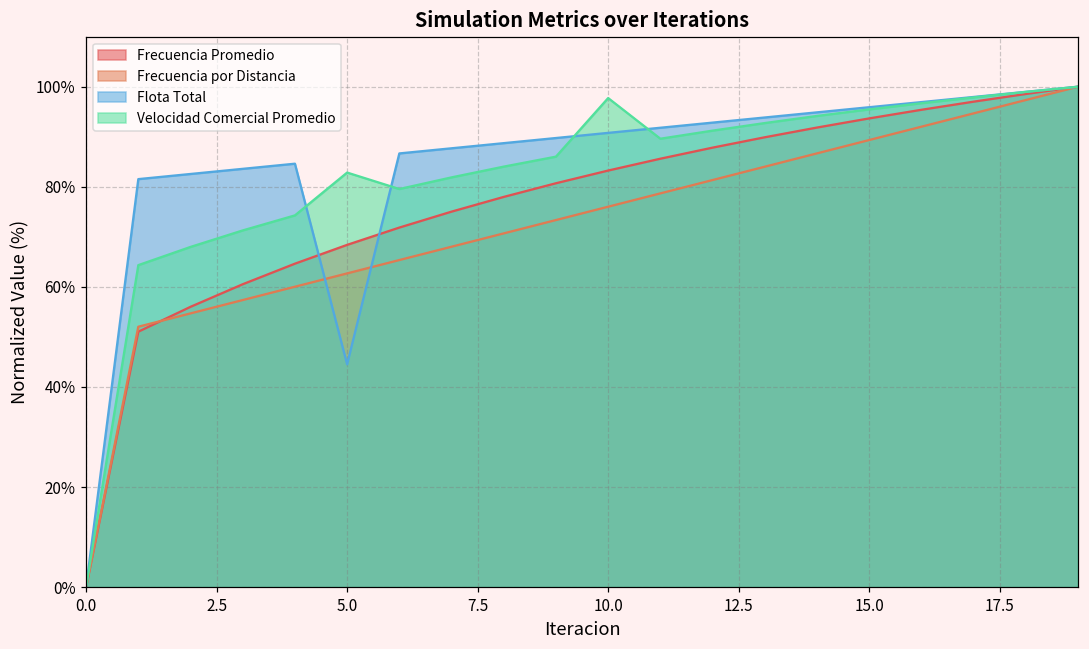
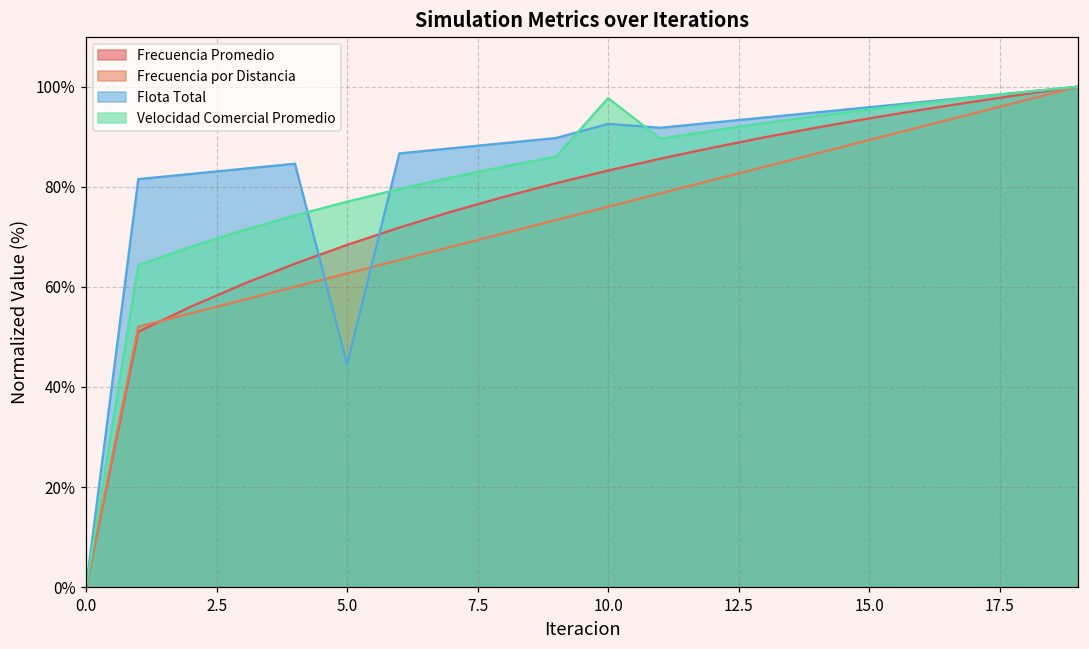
  {
    "Flota Total": {
      "5.0": "45%",
-     "10.0": "91%"
+     "10.0": "93%"
    },
    "Velocidad Comercial Promedio": {
-     "5.0": "83%",
+     "5.0": "77%",
      "10.0": "98%"
    }
  }
